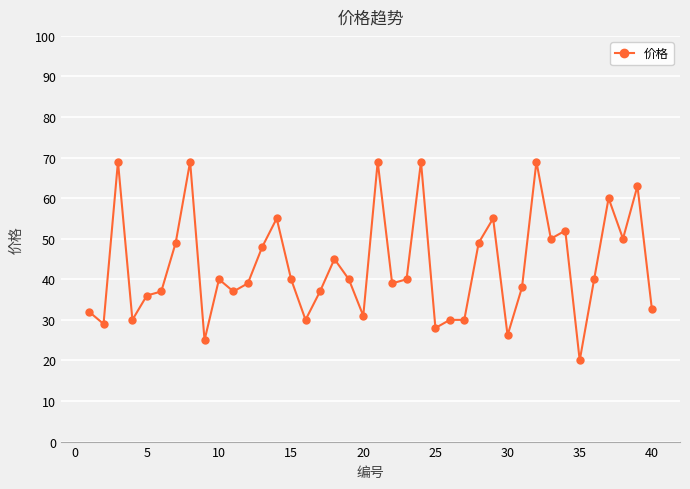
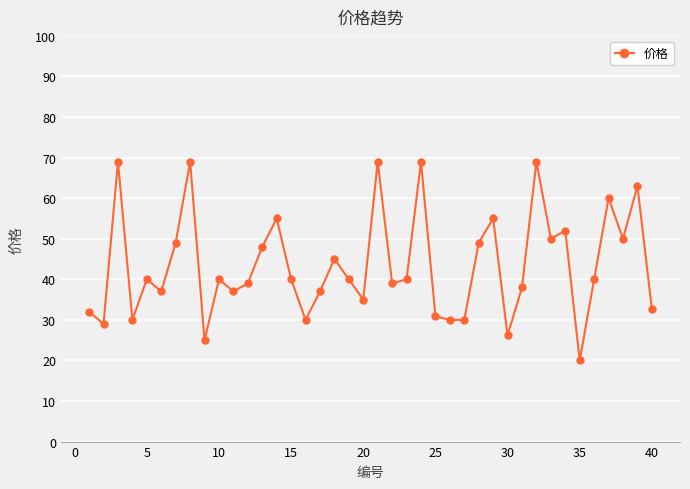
  {
-   "5": 36,
+   "5": 40,
    "10": 40,
    "15": 40,
-   "20": 31,
-   "25": 28,
+   "20": 35,
+   "25": 31,
    "30": 26,
    "35": 20,
    "40": 33
  }
